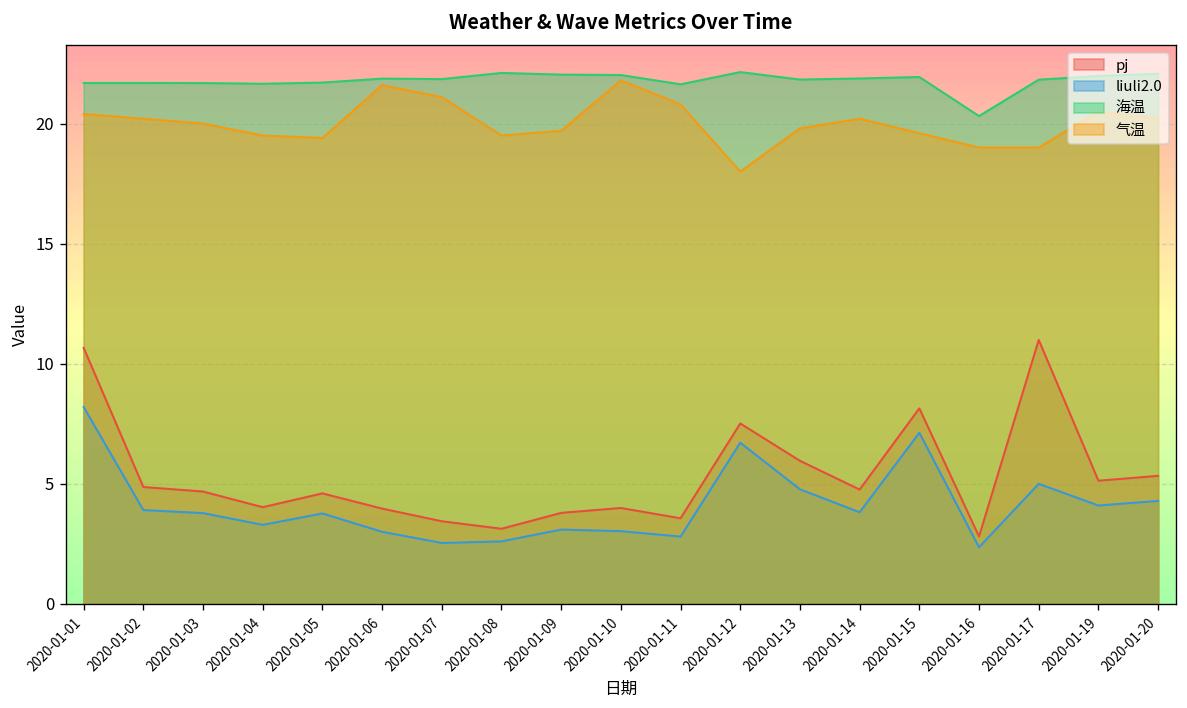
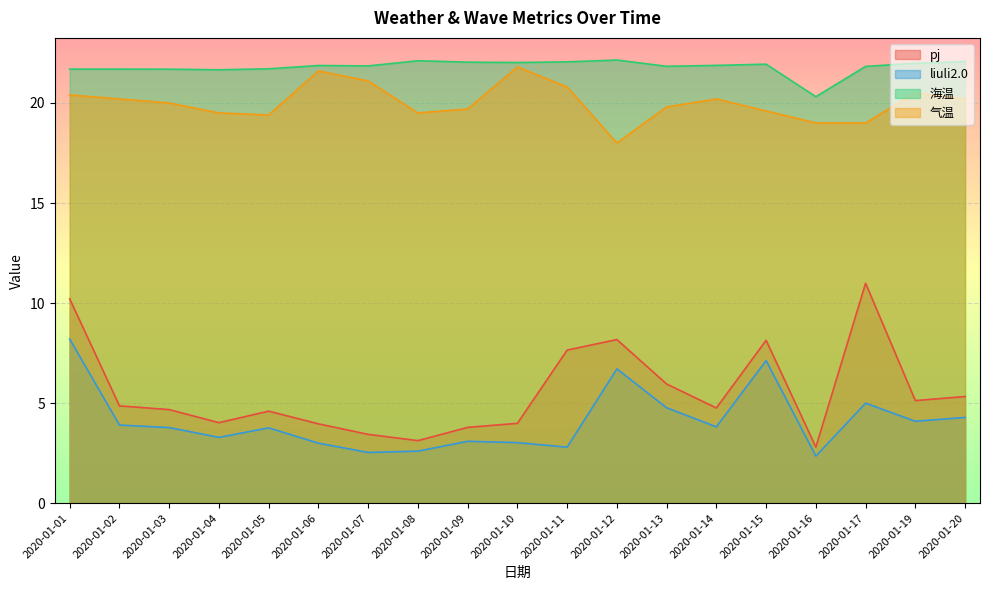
  {
    "pj": {
-     "2020-01-01": 10.7,
+     "2020-01-01": 10.2,
      "2020-01-02": 4.9,
      "2020-01-03": 4.7,
      "2020-01-04": 4.0,
      "2020-01-05": 4.6,
      "2020-01-06": 4.0,
      "2020-01-07": 3.4,
      "2020-01-08": 3.1,
      "2020-01-09": 3.8,
      "2020-01-10": 4.0,
-     "2020-01-11": 3.6,
-     "2020-01-12": 7.5,
+     "2020-01-11": 7.7,
+     "2020-01-12": 8.2,
      "2020-01-13": 6.0,
      "2020-01-14": 4.8,
      "2020-01-15": 8.1,
      "2020-01-16": 2.8,
      "2020-01-17": 11.0,
      "2020-01-19": 5.1,
      "2020-01-20": 5.3
    },
    "liuli2.0": {
      "2020-01-01": 8.2,
      "2020-01-02": 3.9,
      "2020-01-03": 3.8,
      "2020-01-04": 3.3,
      "2020-01-05": 3.8,
      "2020-01-06": 3.0,
      "2020-01-07": 2.5,
      "2020-01-08": 2.6,
      "2020-01-09": 3.1,
      "2020-01-10": 3.0,
      "2020-01-11": 2.8,
      "2020-01-12": 6.7,
      "2020-01-13": 4.8,
      "2020-01-14": 3.8,
      "2020-01-15": 7.1,
      "2020-01-16": 2.4,
      "2020-01-17": 5.0,
      "2020-01-19": 4.1,
      "2020-01-20": 4.3
    },
    "海温": {
      "2020-01-01": 21.7,
      "2020-01-02": 21.7,
      "2020-01-03": 21.7,
      "2020-01-04": 21.7,
      "2020-01-05": 21.7,
      "2020-01-06": 21.9,
      "2020-01-07": 21.9,
      "2020-01-08": 22.1,
      "2020-01-09": 22.0,
      "2020-01-10": 22.0,
-     "2020-01-11": 21.6,
+     "2020-01-11": 22.1,
      "2020-01-12": 22.1,
      "2020-01-13": 21.8,
      "2020-01-14": 21.9,
      "2020-01-15": 21.9,
      "2020-01-16": 20.3,
      "2020-01-17": 21.8
    },
    "气温": {
      "2020-01-01": 20.4,
      "2020-01-02": 20.2,
      "2020-01-03": 20.0,
      "2020-01-04": 19.5,
      "2020-01-05": 19.4,
      "2020-01-06": 21.6,
      "2020-01-07": 21.1,
      "2020-01-08": 19.5,
      "2020-01-09": 19.7,
      "2020-01-10": 21.8,
      "2020-01-11": 20.8,
      "2020-01-12": 18.0,
      "2020-01-13": 19.8,
      "2020-01-14": 20.2,
      "2020-01-15": 19.6,
      "2020-01-16": 19.0,
      "2020-01-17": 19.0
    }
  }
